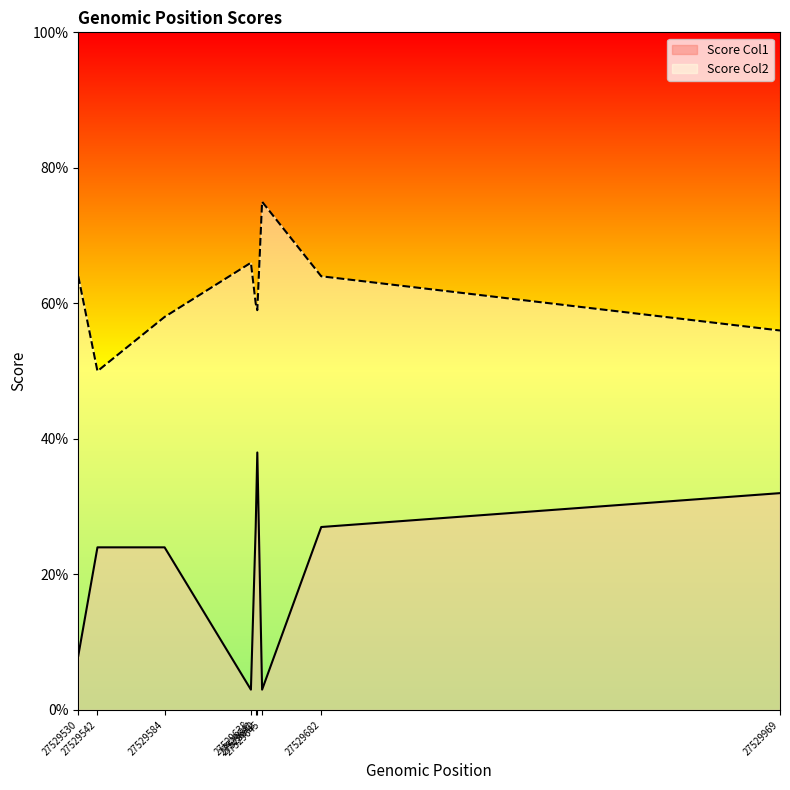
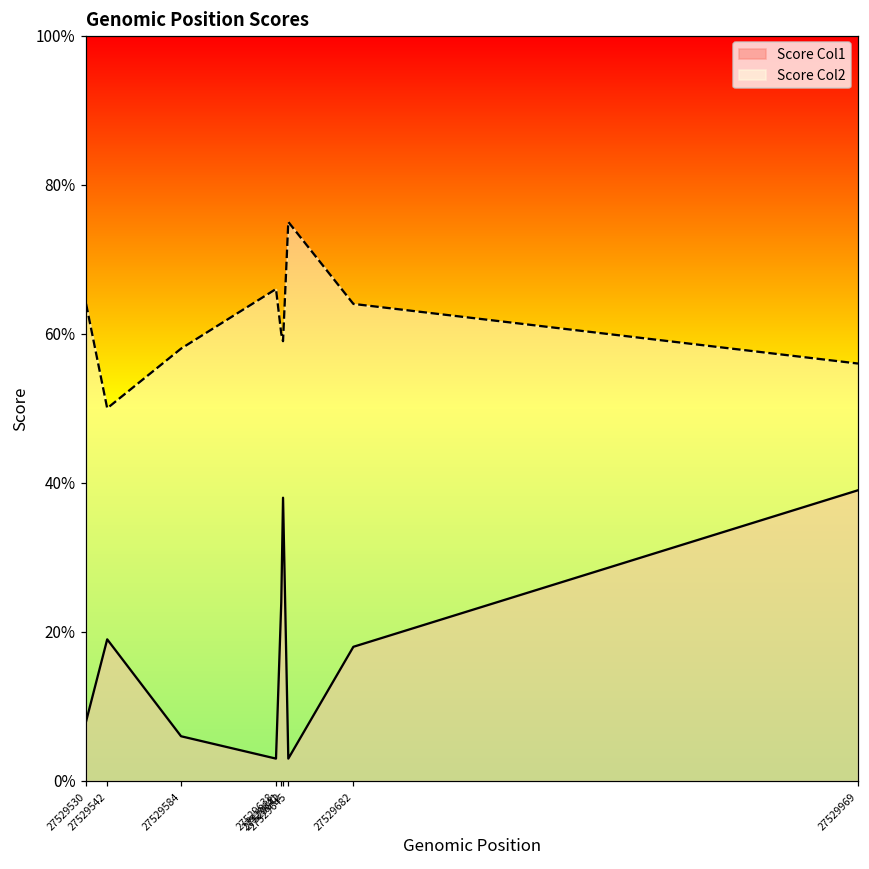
  {
    "Score Col1": {
      "27529530": "8%",
-     "27529542": "24%",
-     "27529584": "24%",
+     "27529542": "19%",
+     "27529584": "6%",
      "27529638": "3%",
-     "27529641": "27%",
+     "27529641": "24%",
      "27529642": "38%",
      "27529645": "3%",
-     "27529682": "27%",
-     "27529969": "32%"
+     "27529682": "18%",
+     "27529969": "39%"
    },
    "Score Col2": {
      "27529530": "64%",
      "27529542": "50%",
      "27529584": "58%",
      "27529638": "66%",
      "27529641": "60%",
      "27529642": "59%",
      "27529645": "75%",
      "27529682": "64%",
      "27529969": "56%"
    }
  }
